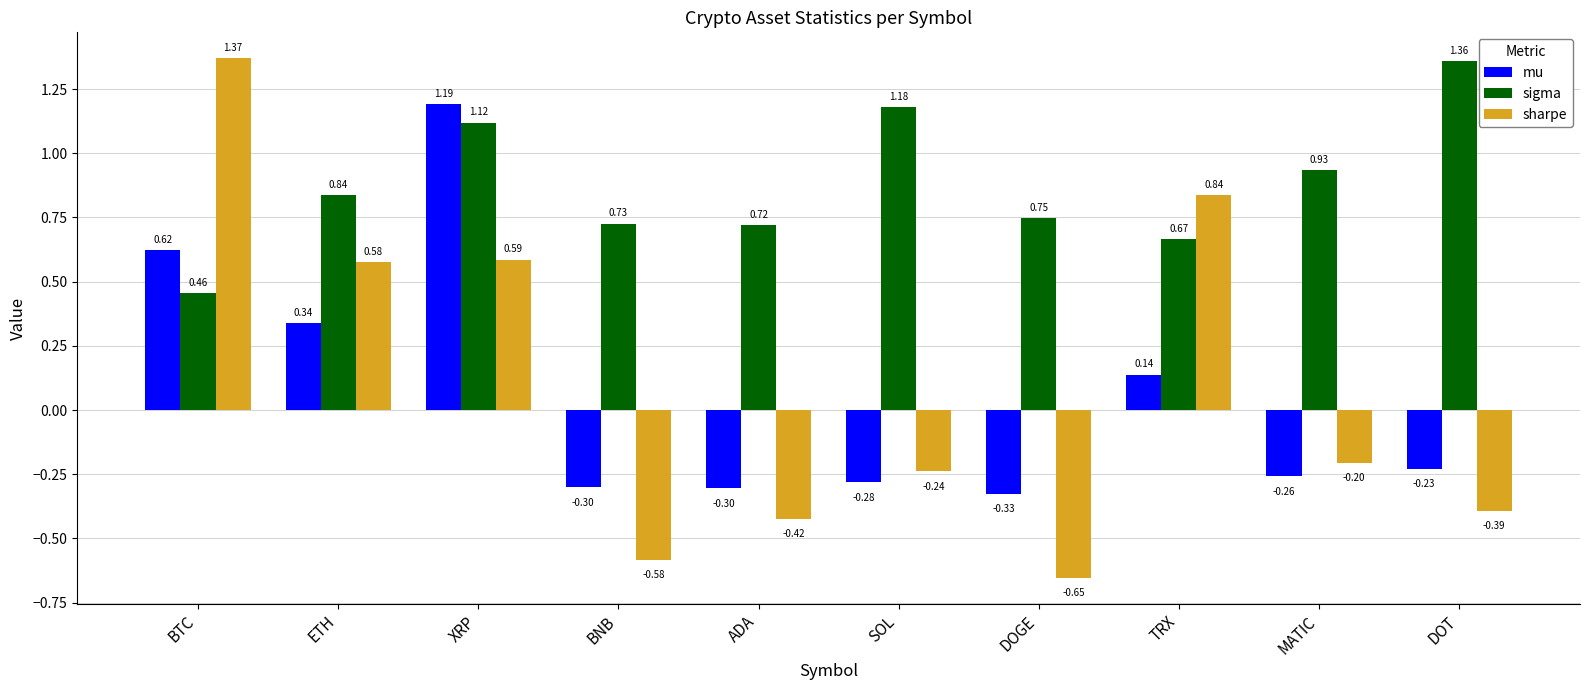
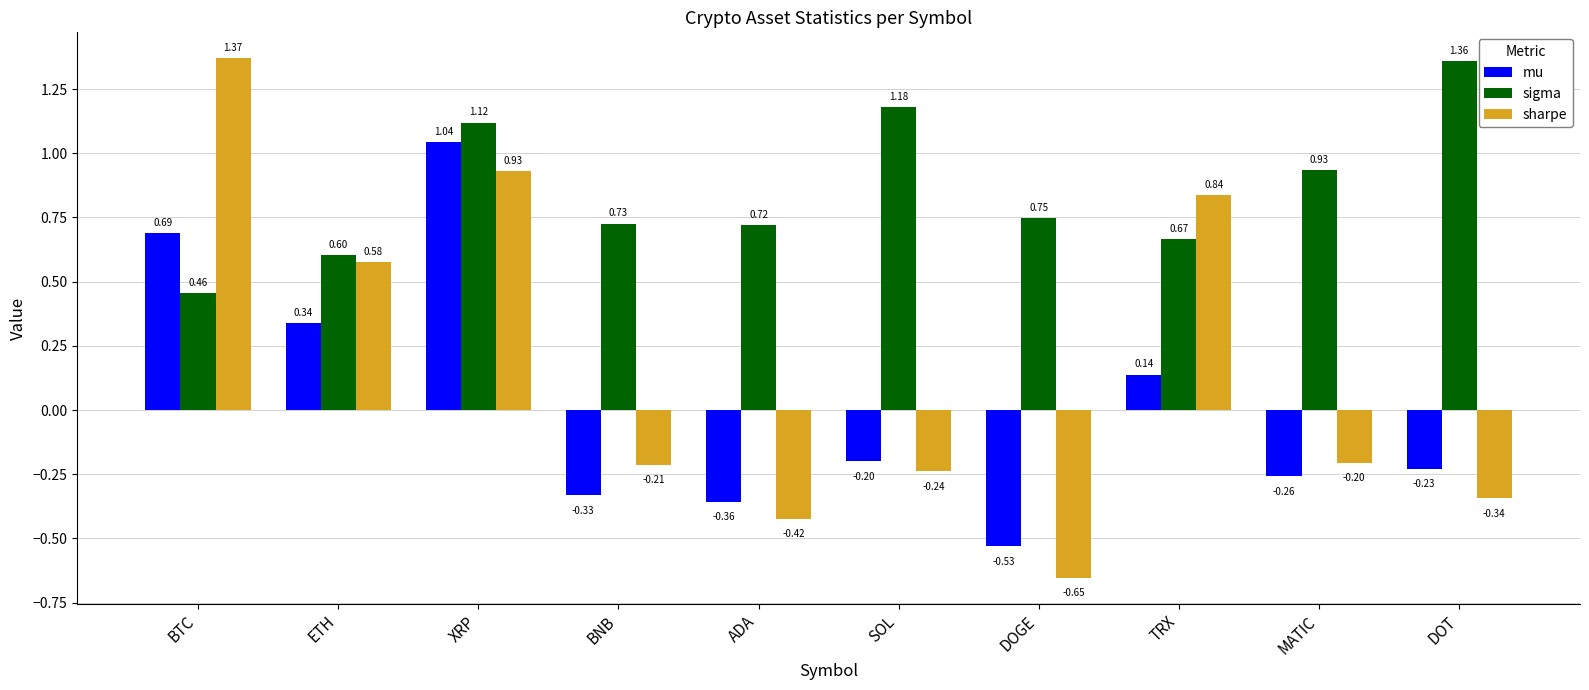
  {
    "mu": {
-     "BTC": 0.62,
+     "BTC": 0.69,
      "ETH": 0.34,
-     "XRP": 1.19,
-     "BNB": -0.30,
-     "ADA": -0.30,
-     "SOL": -0.28,
-     "DOGE": -0.33,
+     "XRP": 1.04,
+     "BNB": -0.33,
+     "ADA": -0.36,
+     "SOL": -0.20,
+     "DOGE": -0.53,
      "TRX": 0.14,
      "MATIC": -0.26,
      "DOT": -0.23
    },
    "sigma": {
      "BTC": 0.46,
-     "ETH": 0.84,
+     "ETH": 0.60,
      "XRP": 1.12,
      "BNB": 0.73,
      "ADA": 0.72,
      "SOL": 1.18,
      "DOGE": 0.75,
      "TRX": 0.67,
      "MATIC": 0.93,
      "DOT": 1.36
    },
    "sharpe": {
      "BTC": 1.37,
      "ETH": 0.58,
-     "XRP": 0.59,
-     "BNB": -0.58,
+     "XRP": 0.93,
+     "BNB": -0.21,
      "ADA": -0.42,
      "SOL": -0.24,
      "DOGE": -0.65,
      "TRX": 0.84,
      "MATIC": -0.20,
-     "DOT": -0.39
+     "DOT": -0.34
    }
  }
